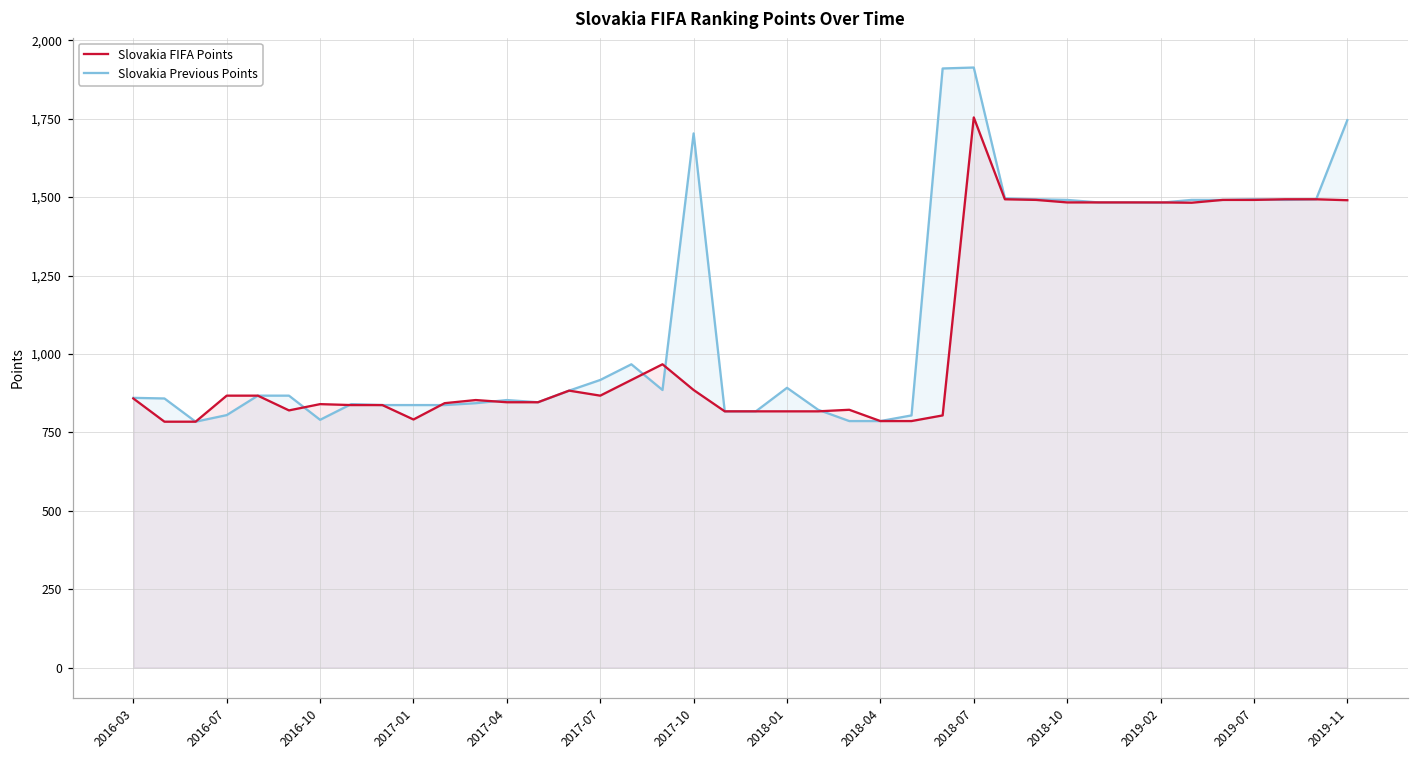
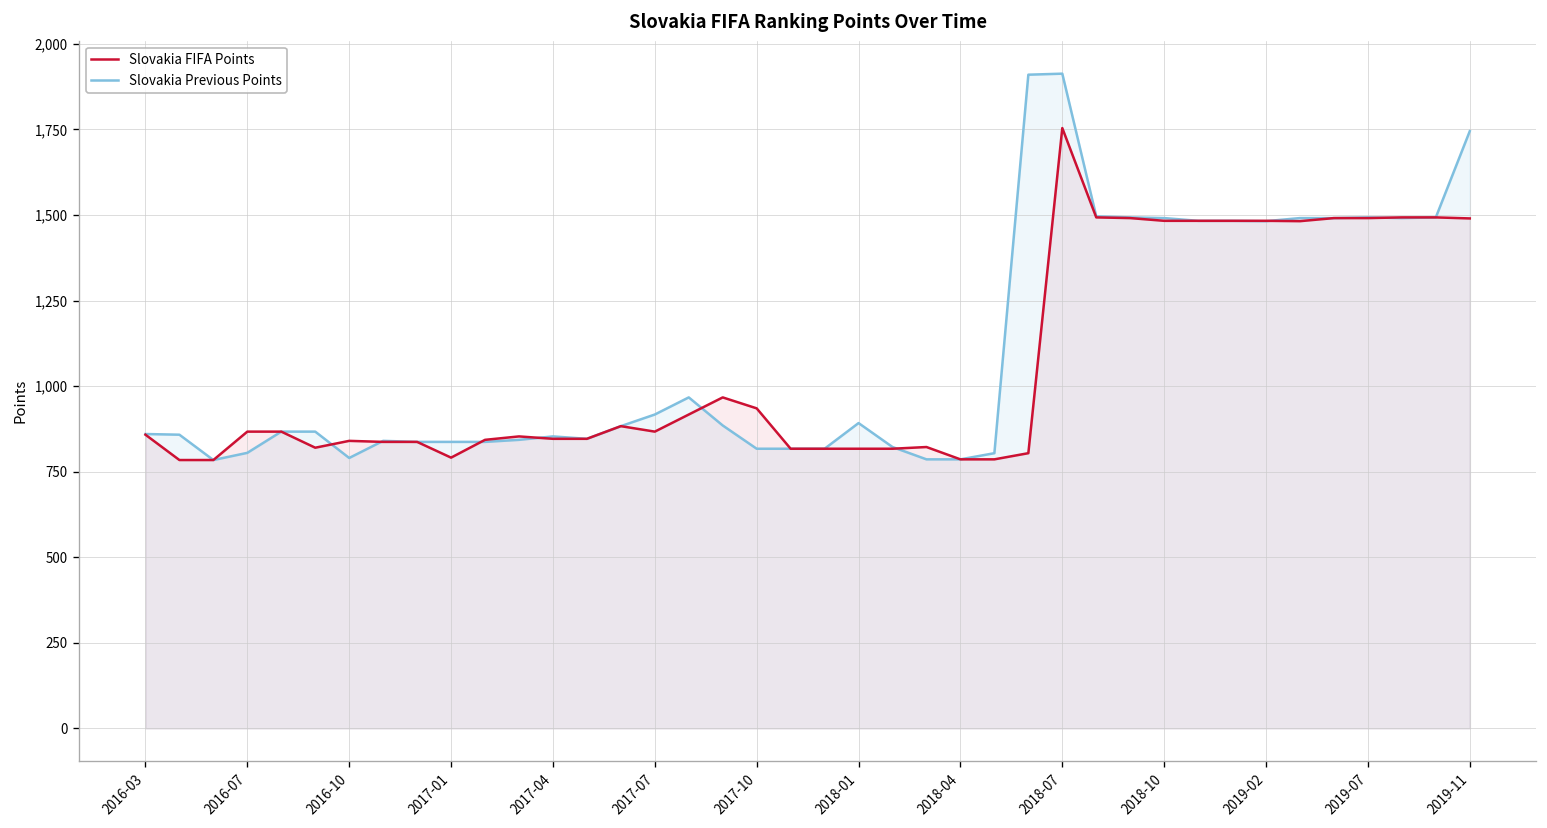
  {
    "Slovakia FIFA Points": {
      "2016-07": "870",
      "2016-10": "840",
      "2017-01": "790",
      "2017-07": "870",
-     "2017-10": "890",
+     "2017-10": "940",
      "2018-01": "820",
      "2018-07": "1,750",
      "2019-11": "1,490"
    },
    "Slovakia Previous Points": {
      "2016-07": "810",
      "2016-10": "790",
      "2017-01": "840",
      "2017-07": "920",
-     "2017-10": "1,700",
+     "2017-10": "820",
      "2018-01": "890",
      "2018-07": "1,910",
      "2019-11": "1,750"
    }
  }
